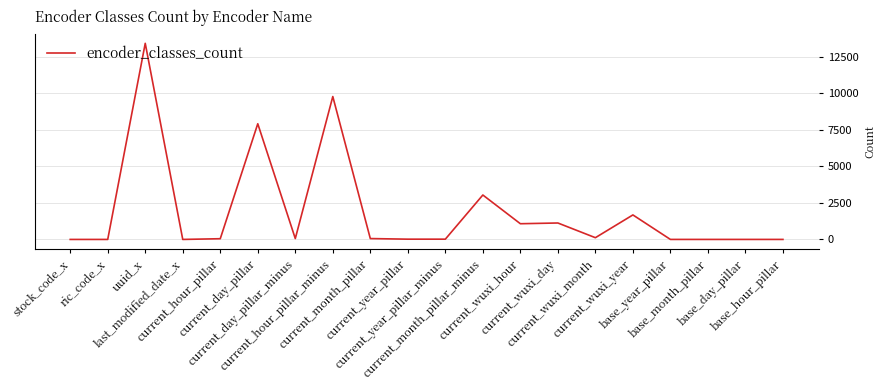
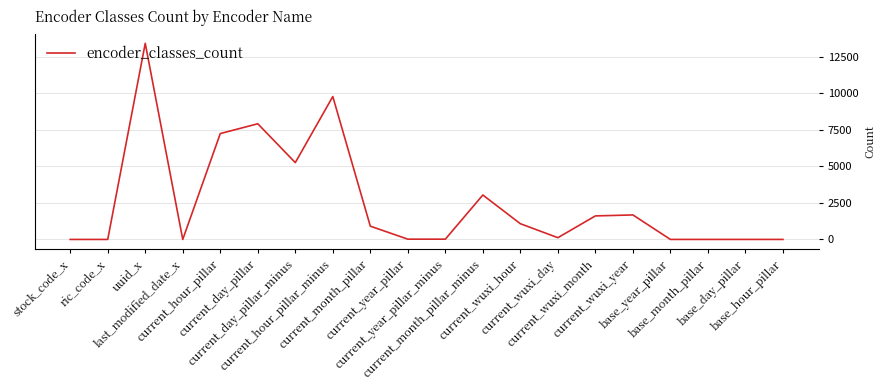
  {
    "stock_code_x": 0,
    "ric_code_x": 0,
    "uuid_x": 13400,
    "last_modified_date_x": 0,
-   "current_hour_pillar": 100,
+   "current_hour_pillar": 7200,
    "current_day_pillar": 7900,
-   "current_day_pillar_minus": 100,
+   "current_day_pillar_minus": 5300,
    "current_hour_pillar_minus": 9800,
-   "current_month_pillar": 100,
+   "current_month_pillar": 900,
    "current_year_pillar": 0,
    "current_year_pillar_minus": 0,
    "current_month_pillar_minus": 3000,
    "current_wuxi_hour": 1100,
-   "current_wuxi_day": 1100,
-   "current_wuxi_month": 100,
+   "current_wuxi_day": 100,
+   "current_wuxi_month": 1600,
    "current_wuxi_year": 1700,
    "base_year_pillar": 0,
    "base_month_pillar": 0,
    "base_day_pillar": 0,
    "base_hour_pillar": 0
  }
